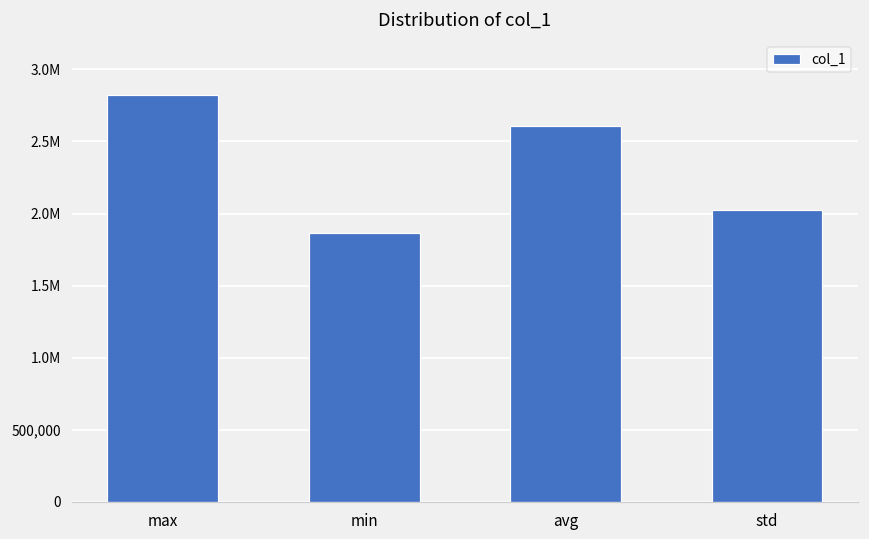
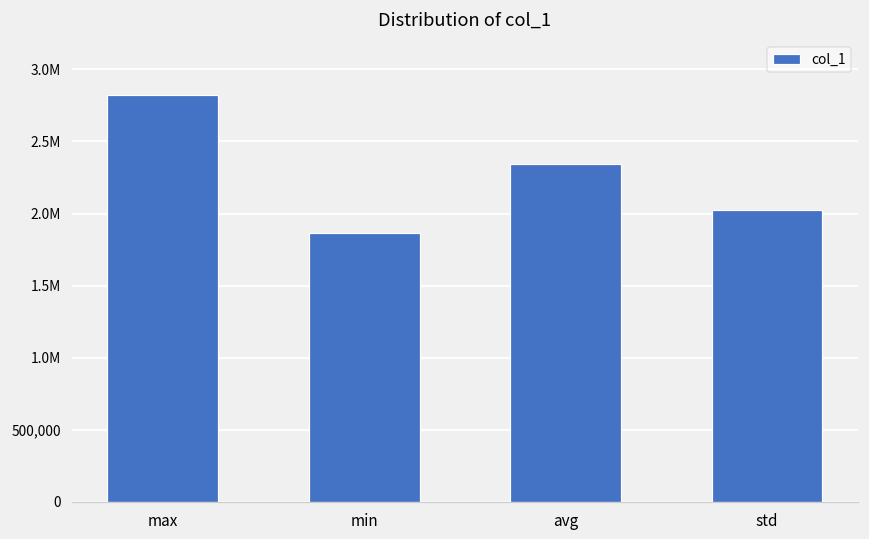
  {
    "max": "2,820,000",
    "min": "1,860,000",
-   "avg": "2,600,000",
+   "avg": "2,340,000",
    "std": "2,020,000"
  }
